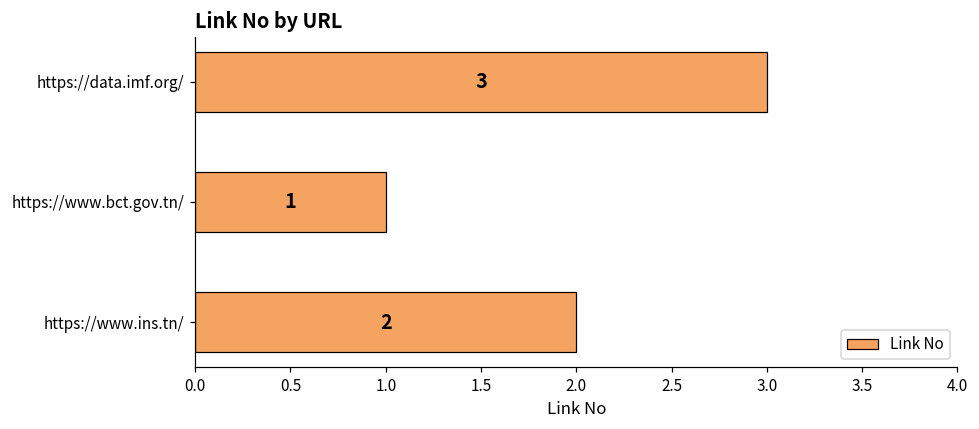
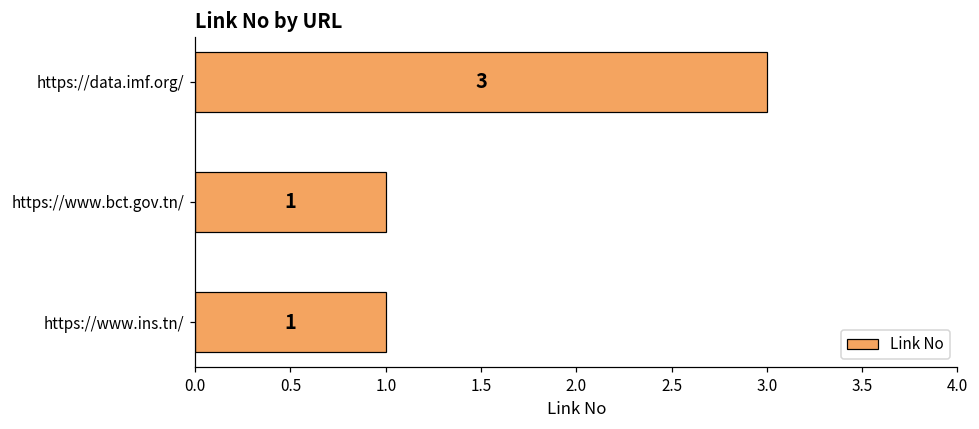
  {
    "https://data.imf.org/": 3,
    "https://www.bct.gov.tn/": 1,
-   "https://www.ins.tn/": 2
+   "https://www.ins.tn/": 1
  }
